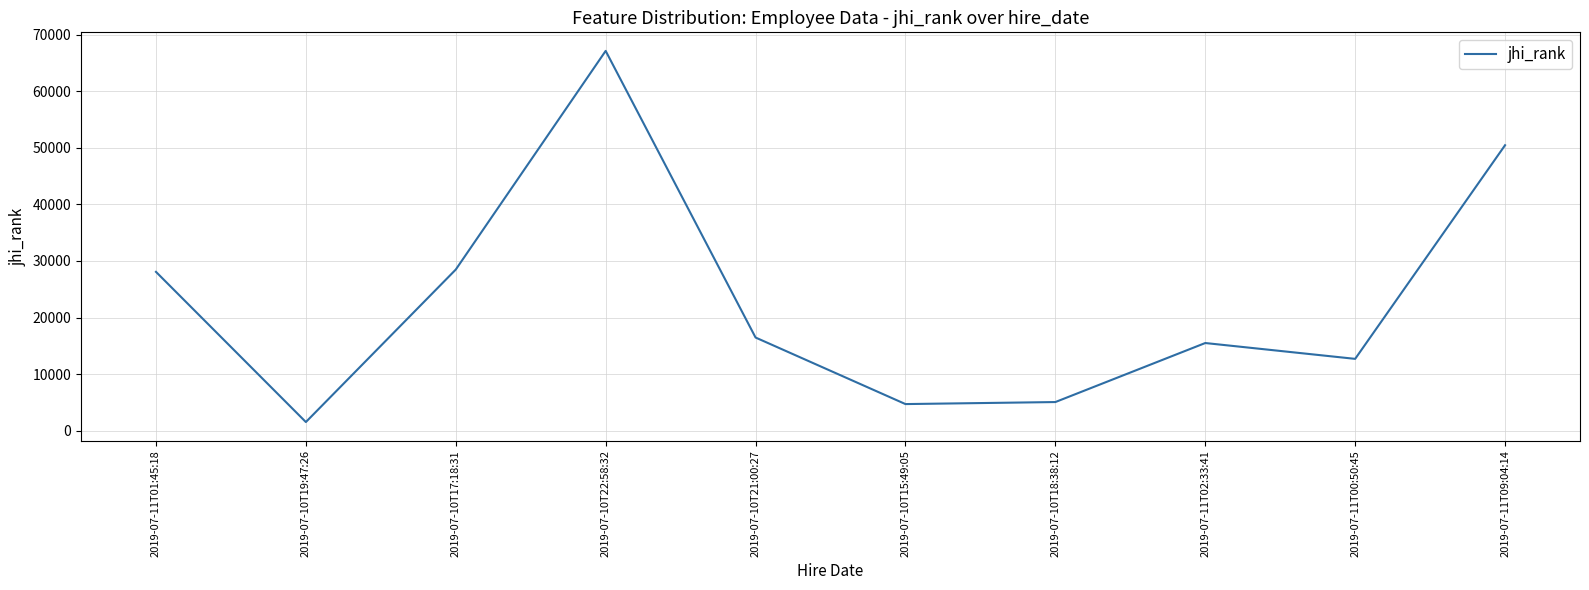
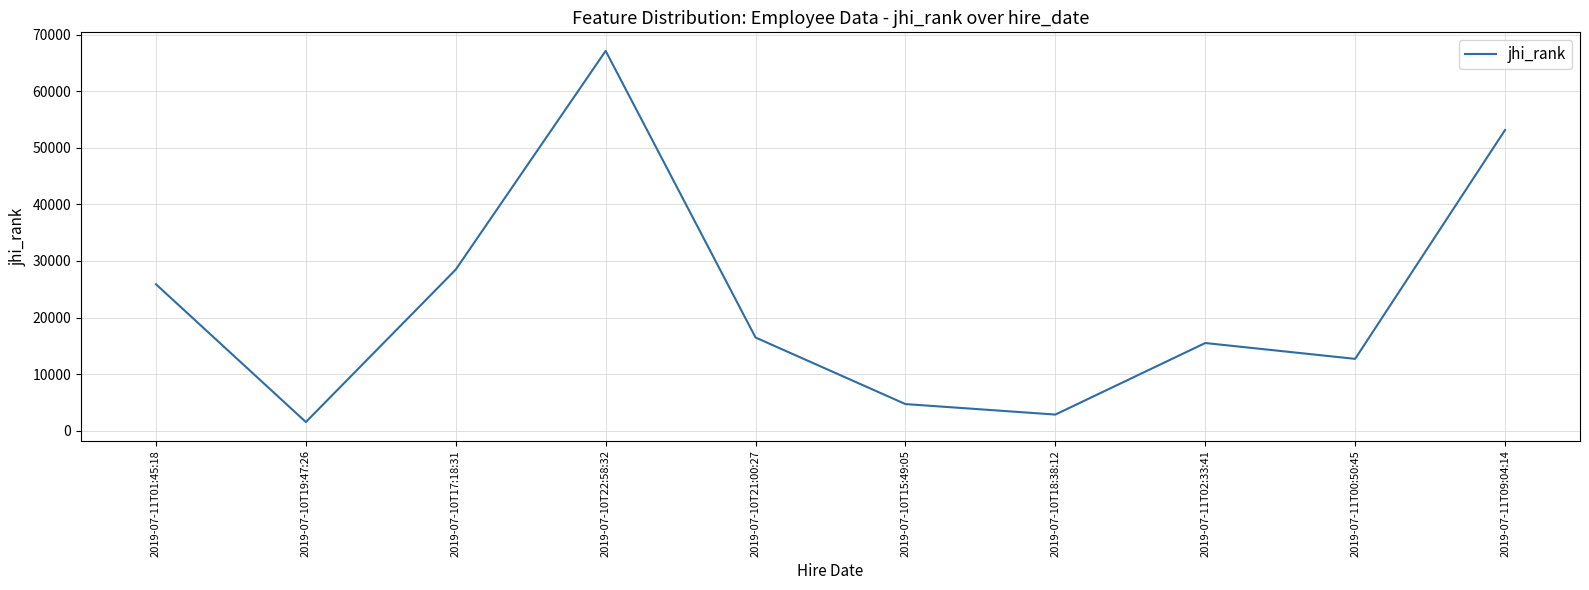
  {
-   "2019-07-11T01:45:18": 28000,
+   "2019-07-11T01:45:18": 26000,
    "2019-07-10T19:47:26": 2000,
    "2019-07-10T17:18:31": 28000,
    "2019-07-10T22:58:32": 67000,
    "2019-07-10T21:00:27": 16000,
    "2019-07-10T15:49:05": 5000,
-   "2019-07-10T18:38:12": 5000,
+   "2019-07-10T18:38:12": 3000,
    "2019-07-11T02:33:41": 16000,
    "2019-07-11T00:50:45": 13000,
-   "2019-07-11T09:04:14": 50000
+   "2019-07-11T09:04:14": 53000
  }
